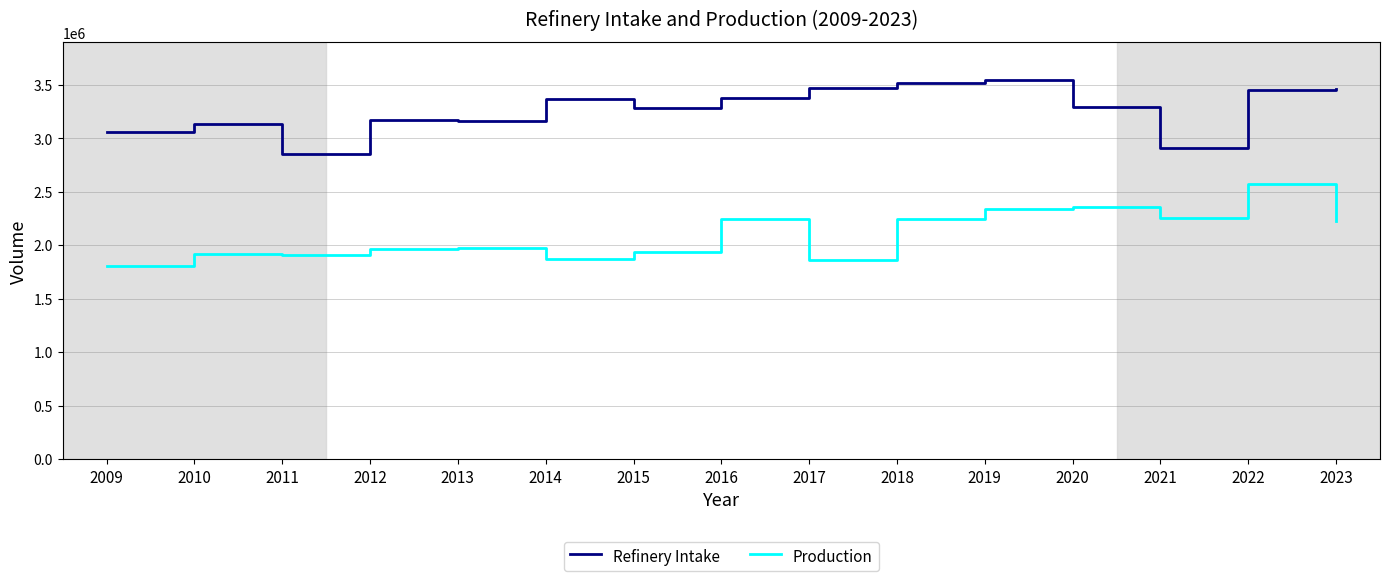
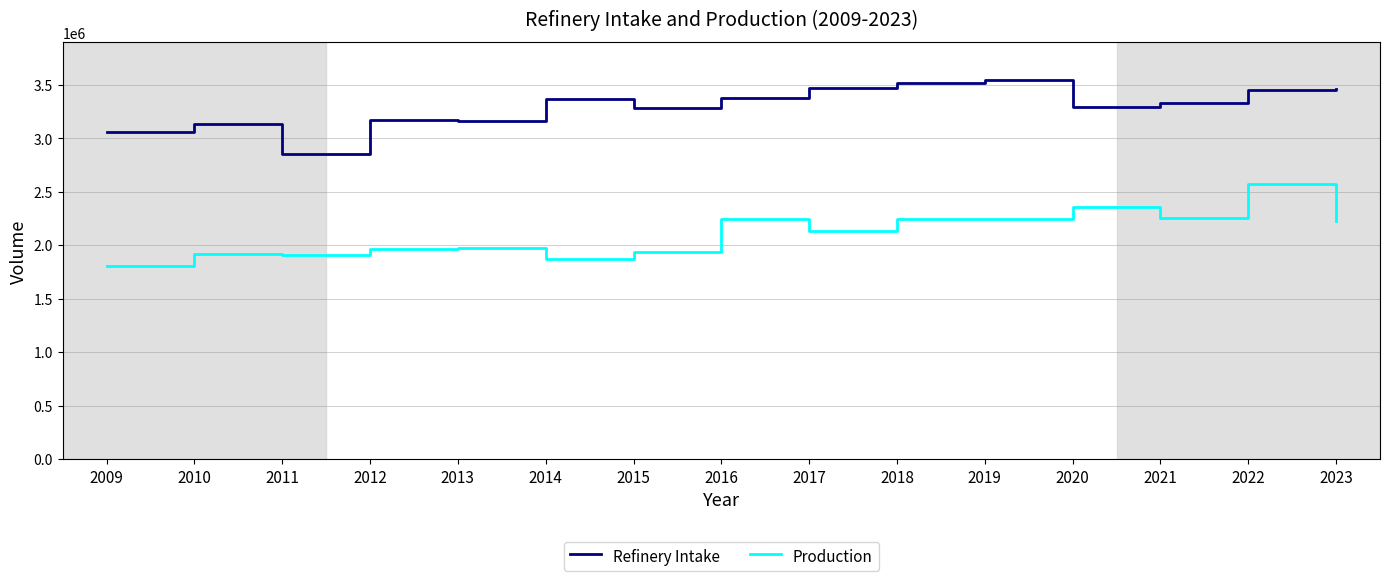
  {
    "Refinery Intake": {
      "2009": 3050000,
      "2010": 3140000,
      "2011": 2850000,
      "2012": 3170000,
      "2013": 3160000,
      "2014": 3360000,
      "2015": 3280000,
      "2016": 3370000,
      "2017": 3470000,
      "2018": 3520000,
      "2019": 3540000,
      "2020": 3290000,
-     "2021": 2910000,
+     "2021": 3330000,
      "2022": 3450000,
      "2023": 3460000
    },
    "Production": {
      "2009": 1800000,
      "2010": 1920000,
      "2011": 1910000,
      "2012": 1960000,
      "2013": 1970000,
      "2014": 1870000,
      "2015": 1940000,
      "2016": 2240000,
-     "2017": 1860000,
+     "2017": 2130000,
      "2018": 2250000,
-     "2019": 2330000,
+     "2019": 2240000,
      "2020": 2360000,
      "2021": 2250000,
      "2022": 2570000,
      "2023": 2230000
    }
  }
